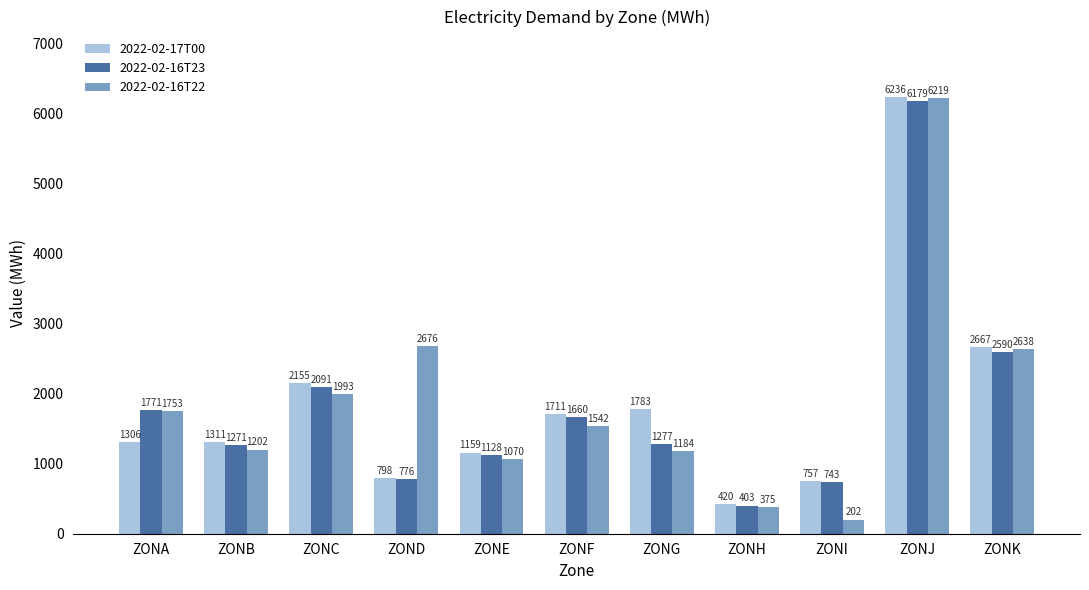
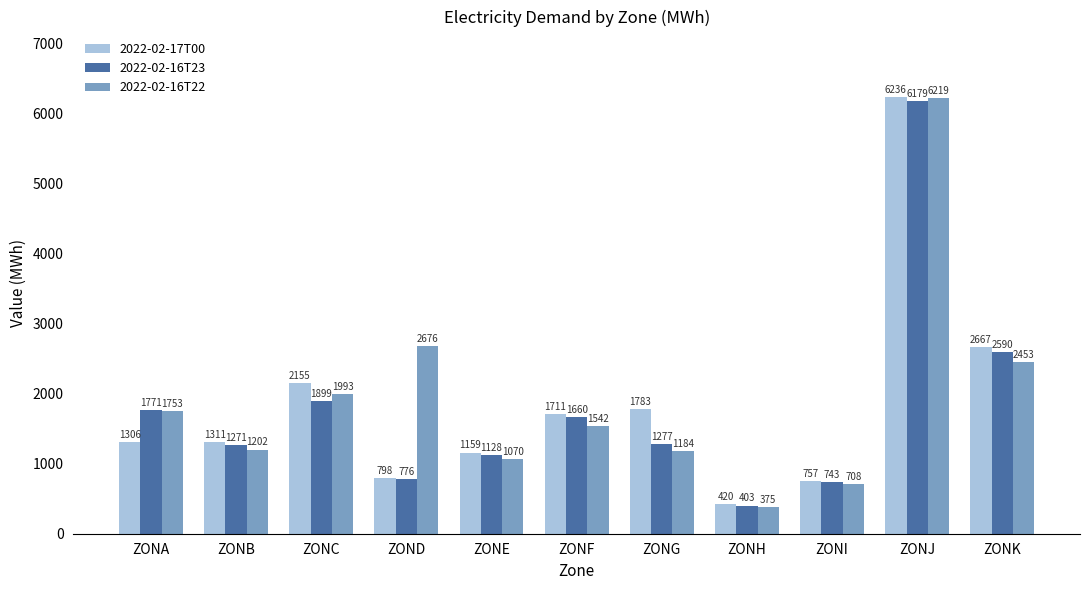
  {
    "2022-02-17T00": {
      "ZONA": 1306,
      "ZONB": 1311,
      "ZONC": 2155,
      "ZOND": 798,
      "ZONE": 1159,
      "ZONF": 1711,
      "ZONG": 1783,
      "ZONH": 420,
      "ZONI": 757,
      "ZONJ": 6236,
      "ZONK": 2667
    },
    "2022-02-16T23": {
      "ZONA": 1771,
      "ZONB": 1271,
-     "ZONC": 2091,
+     "ZONC": 1899,
      "ZOND": 776,
      "ZONE": 1128,
      "ZONF": 1660,
      "ZONG": 1277,
      "ZONH": 403,
      "ZONI": 743,
      "ZONJ": 6179,
      "ZONK": 2590
    },
    "2022-02-16T22": {
      "ZONA": 1753,
      "ZONB": 1202,
      "ZONC": 1993,
      "ZOND": 2676,
      "ZONE": 1070,
      "ZONF": 1542,
      "ZONG": 1184,
      "ZONH": 375,
-     "ZONI": 202,
+     "ZONI": 708,
      "ZONJ": 6219,
-     "ZONK": 2638
+     "ZONK": 2453
    }
  }
